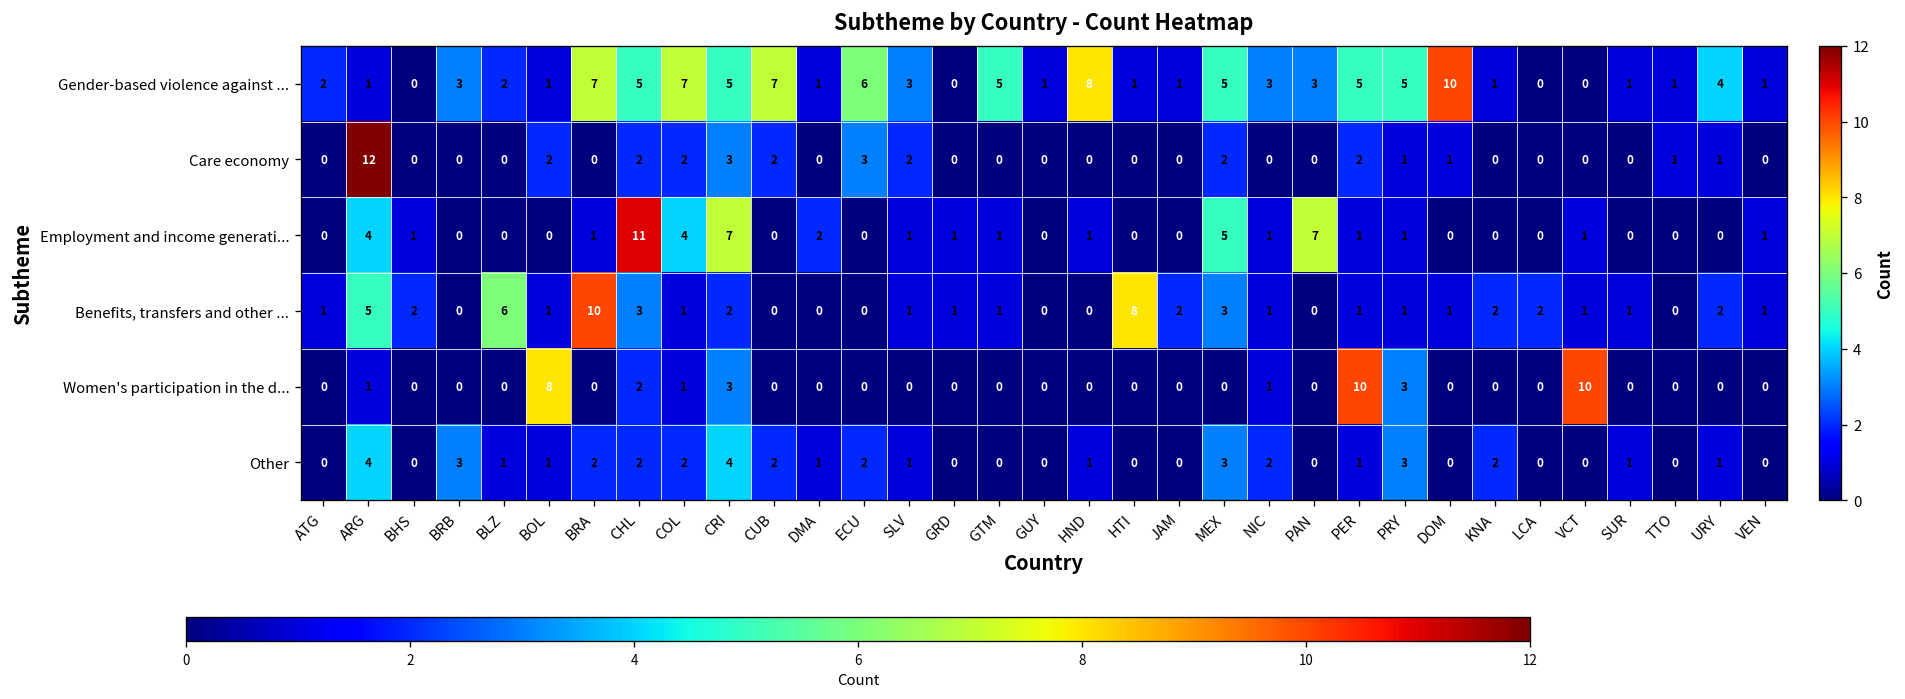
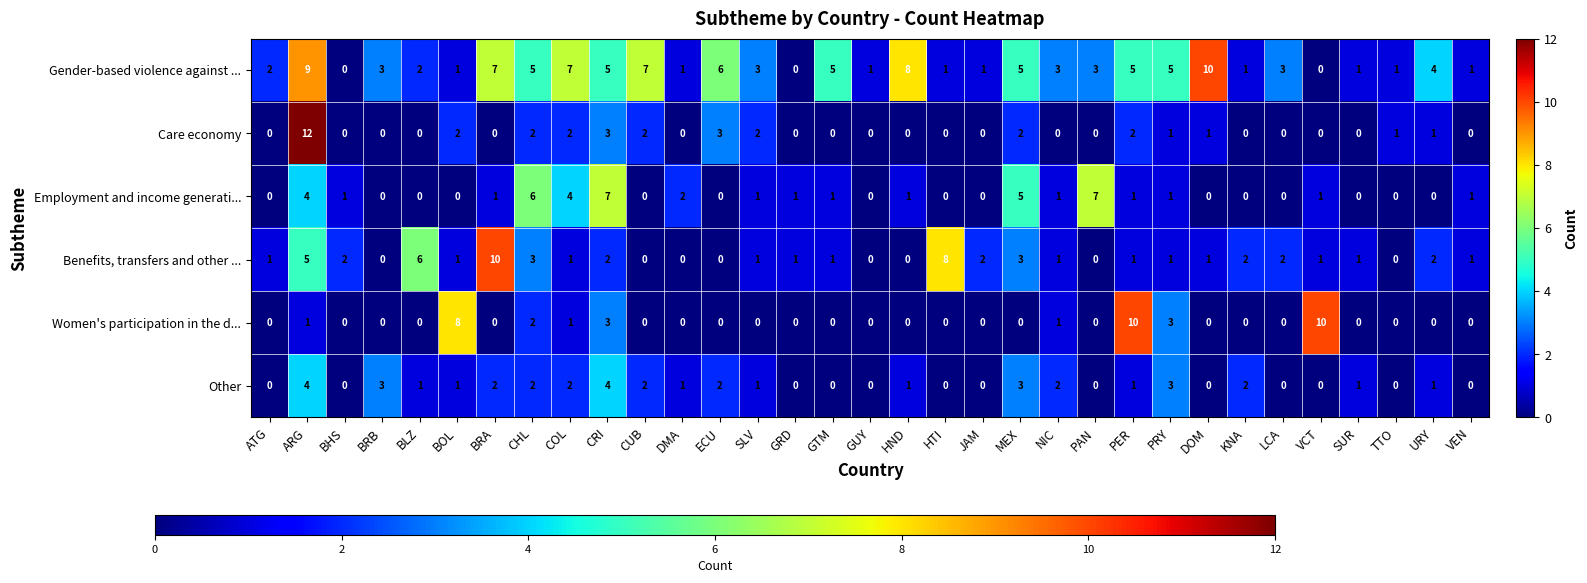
  {
    "Gender-based violence against ...": {
      "ATG": 2,
-     "ARG": 1,
+     "ARG": 9,
      "BHS": 0,
      "BRB": 3,
      "BLZ": 2,
      "BOL": 1,
      "BRA": 7,
      "CHL": 5,
      "COL": 7,
      "CRI": 5,
      "CUB": 7,
      "DMA": 1,
      "ECU": 6,
      "SLV": 3,
      "GRD": 0,
      "GTM": 5,
      "GUY": 1,
      "HND": 8,
      "HTI": 1,
      "JAM": 1,
      "MEX": 5,
      "NIC": 3,
      "PAN": 3,
      "PER": 5,
      "PRY": 5,
      "DOM": 10,
      "KNA": 1,
-     "LCA": 0,
+     "LCA": 3,
      "VCT": 0,
      "SUR": 1,
      "TTO": 1,
      "URY": 4,
      "VEN": 1
    },
    "Care economy": {
      "ATG": 0,
      "ARG": 12,
      "BHS": 0,
      "BRB": 0,
      "BLZ": 0,
      "BOL": 2,
      "BRA": 0,
      "CHL": 2,
      "COL": 2,
      "CRI": 3,
      "CUB": 2,
      "DMA": 0,
      "ECU": 3,
      "SLV": 2,
      "GRD": 0,
      "GTM": 0,
      "GUY": 0,
      "HND": 0,
      "HTI": 0,
      "JAM": 0,
      "MEX": 2,
      "NIC": 0,
      "PAN": 0,
      "PER": 2,
      "PRY": 1,
      "DOM": 1,
      "KNA": 0,
      "LCA": 0,
      "VCT": 0,
      "SUR": 0,
      "TTO": 1,
      "URY": 1,
      "VEN": 0
    },
    "Employment and income generati...": {
      "ATG": 0,
      "ARG": 4,
      "BHS": 1,
      "BRB": 0,
      "BLZ": 0,
      "BOL": 0,
      "BRA": 1,
-     "CHL": 11,
+     "CHL": 6,
      "COL": 4,
      "CRI": 7,
      "CUB": 0,
      "DMA": 2,
      "ECU": 0,
      "SLV": 1,
      "GRD": 1,
      "GTM": 1,
      "GUY": 0,
      "HND": 1,
      "HTI": 0,
      "JAM": 0,
      "MEX": 5,
      "NIC": 1,
      "PAN": 7,
      "PER": 1,
      "PRY": 1,
      "DOM": 0,
      "KNA": 0,
      "LCA": 0,
      "VCT": 1,
      "SUR": 0,
      "TTO": 0,
      "URY": 0,
      "VEN": 1
    },
    "Benefits, transfers and other ...": {
      "ATG": 1,
      "ARG": 5,
      "BHS": 2,
      "BRB": 0,
      "BLZ": 6,
      "BOL": 1,
      "BRA": 10,
      "CHL": 3,
      "COL": 1,
      "CRI": 2,
      "CUB": 0,
      "DMA": 0,
      "ECU": 0,
      "SLV": 1,
      "GRD": 1,
      "GTM": 1,
      "GUY": 0,
      "HND": 0,
      "HTI": 8,
      "JAM": 2,
      "MEX": 3,
      "NIC": 1,
      "PAN": 0,
      "PER": 1,
      "PRY": 1,
      "DOM": 1,
      "KNA": 2,
      "LCA": 2,
      "VCT": 1,
      "SUR": 1,
      "TTO": 0,
      "URY": 2,
      "VEN": 1
    },
    "Women's participation in the d...": {
      "ATG": 0,
      "ARG": 1,
      "BHS": 0,
      "BRB": 0,
      "BLZ": 0,
      "BOL": 8,
      "BRA": 0,
      "CHL": 2,
      "COL": 1,
      "CRI": 3,
      "CUB": 0,
      "DMA": 0,
      "ECU": 0,
      "SLV": 0,
      "GRD": 0,
      "GTM": 0,
      "GUY": 0,
      "HND": 0,
      "HTI": 0,
      "JAM": 0,
      "MEX": 0,
      "NIC": 1,
      "PAN": 0,
      "PER": 10,
      "PRY": 3,
      "DOM": 0,
      "KNA": 0,
      "LCA": 0,
      "VCT": 10,
      "SUR": 0,
      "TTO": 0,
      "URY": 0,
      "VEN": 0
    },
    "Other": {
      "ATG": 0,
      "ARG": 4,
      "BHS": 0,
      "BRB": 3,
      "BLZ": 1,
      "BOL": 1,
      "BRA": 2,
      "CHL": 2,
      "COL": 2,
      "CRI": 4,
      "CUB": 2,
      "DMA": 1,
      "ECU": 2,
      "SLV": 1,
      "GRD": 0,
      "GTM": 0,
      "GUY": 0,
      "HND": 1,
      "HTI": 0,
      "JAM": 0,
      "MEX": 3,
      "NIC": 2,
      "PAN": 0,
      "PER": 1,
      "PRY": 3,
      "DOM": 0,
      "KNA": 2,
      "LCA": 0,
      "VCT": 0,
      "SUR": 1,
      "TTO": 0,
      "URY": 1,
      "VEN": 0
    }
  }
